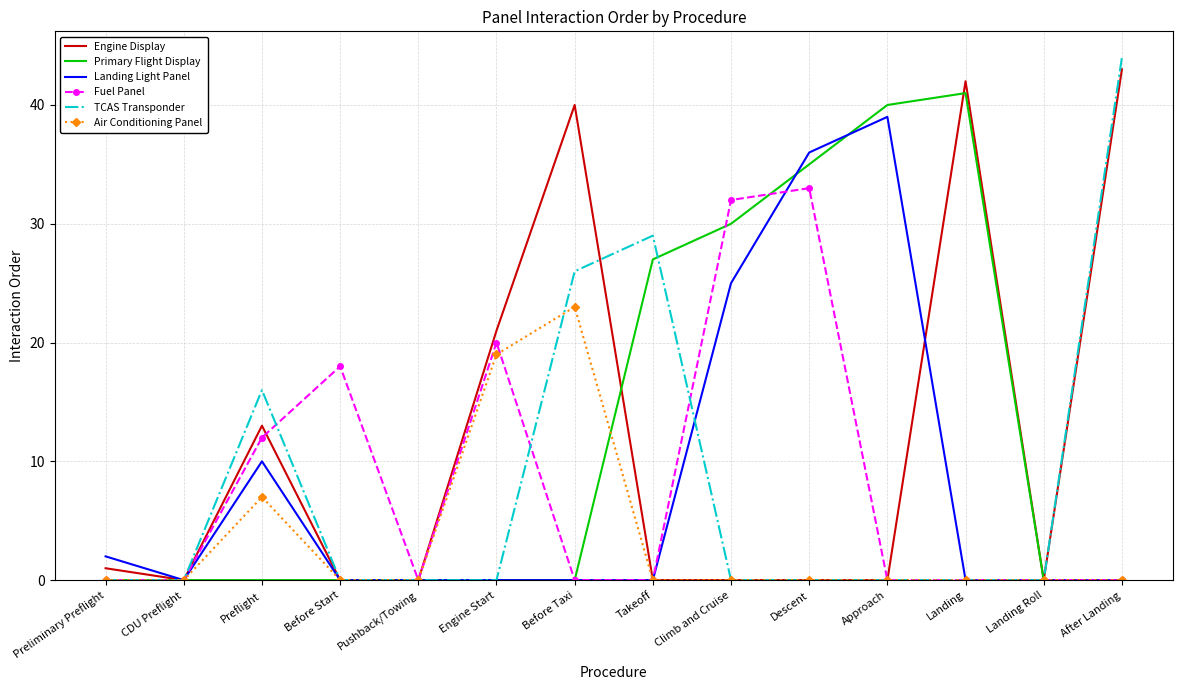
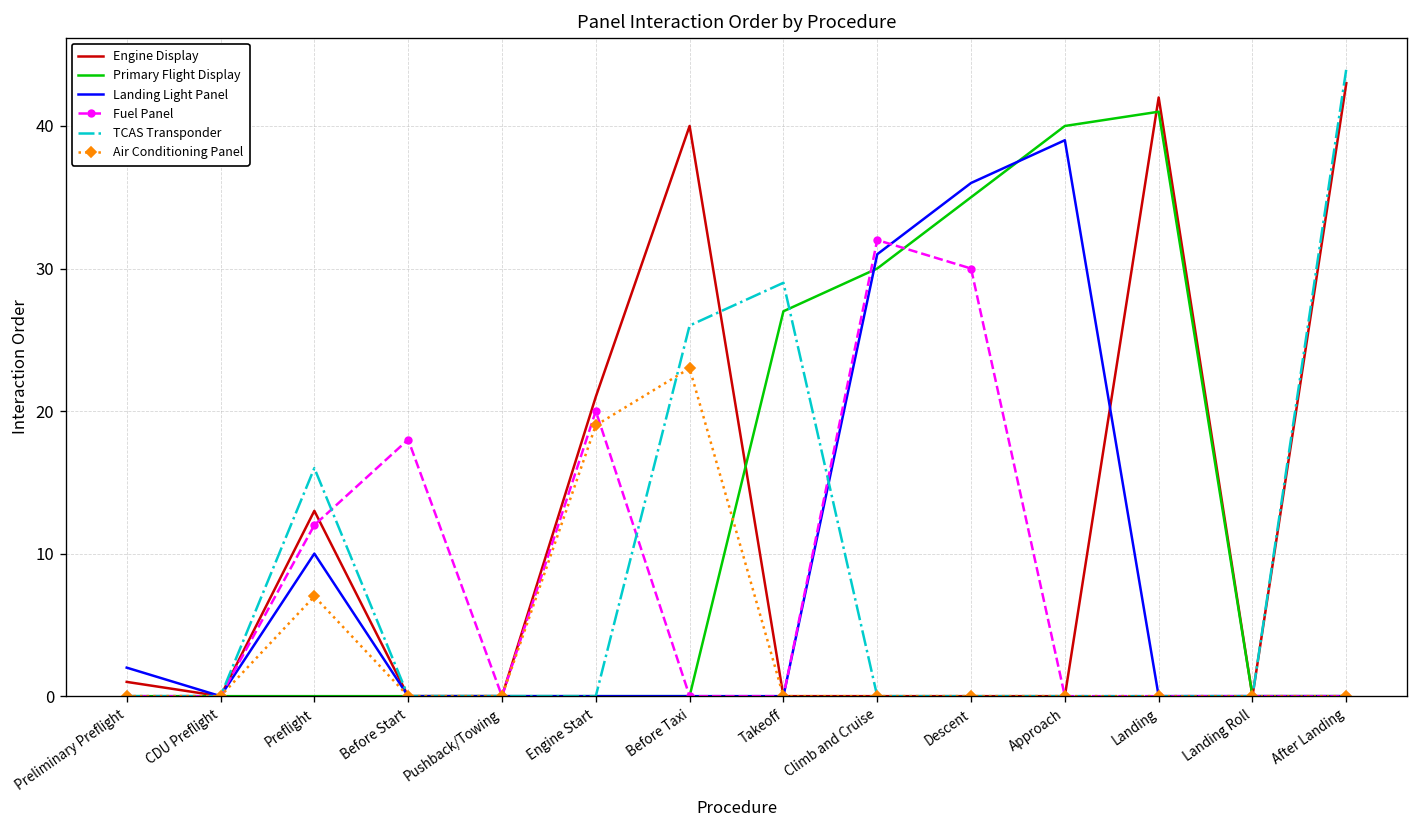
  {
    "Engine Display": {
      "Preliminary Preflight": 1,
      "Preflight": 13,
      "Engine Start": 21,
      "Before Taxi": 40,
      "Landing": 42,
      "After Landing": 43
    },
    "Primary Flight Display": {
      "Preflight": 0,
      "Takeoff": 27,
      "Climb and Cruise": 30,
      "Descent": 35,
      "Approach": 40,
      "Landing": 41
    },
    "Landing Light Panel": {
      "Preliminary Preflight": 2,
      "Preflight": 10,
-     "Climb and Cruise": 25,
+     "Climb and Cruise": 31,
      "Descent": 36,
      "Approach": 39
    },
    "Fuel Panel": {
      "Preflight": 12,
      "Before Start": 18,
      "Engine Start": 20,
      "Climb and Cruise": 32,
-     "Descent": 33
+     "Descent": 30
    },
    "TCAS Transponder": {
      "Preflight": 16,
      "Before Taxi": 26,
      "Takeoff": 29,
      "After Landing": 44
    },
    "Air Conditioning Panel": {
      "Preflight": 7,
      "Engine Start": 19,
      "Before Taxi": 23
    }
  }
